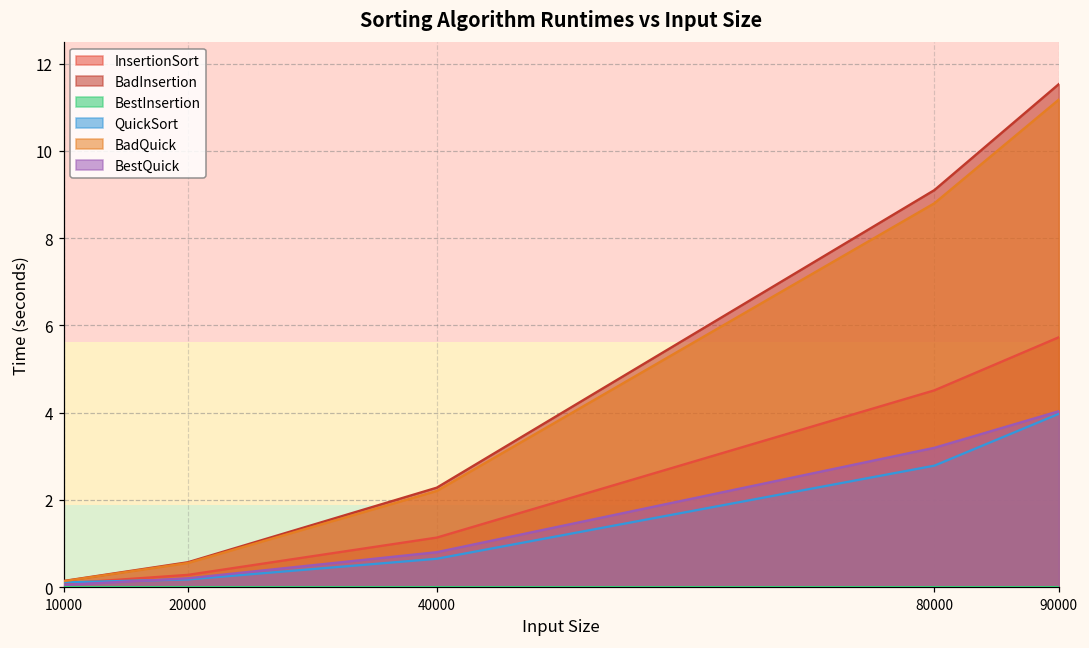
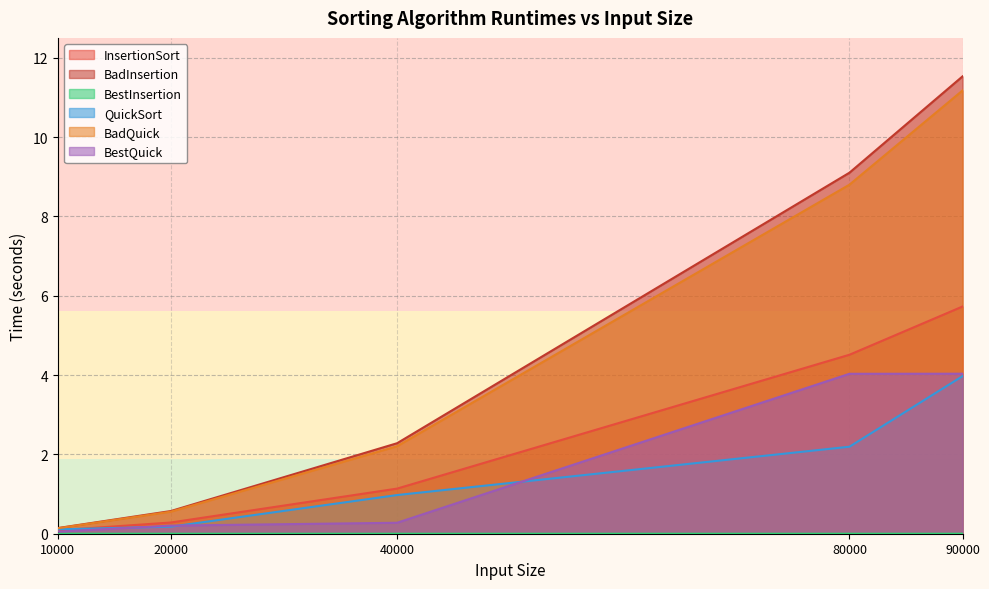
  {
    "BestInsertion": {
      "20000": 0.0,
      "40000": 0.0,
      "80000": 0.0,
      "90000": 0.0
    },
    "QuickSort": {
-     "40000": 0.7,
-     "80000": 2.8
+     "40000": 1.0,
+     "80000": 2.2
    },
    "BestQuick": {
-     "40000": 0.8,
-     "80000": 3.2
+     "40000": 0.3,
+     "80000": 4.0
    }
  }
